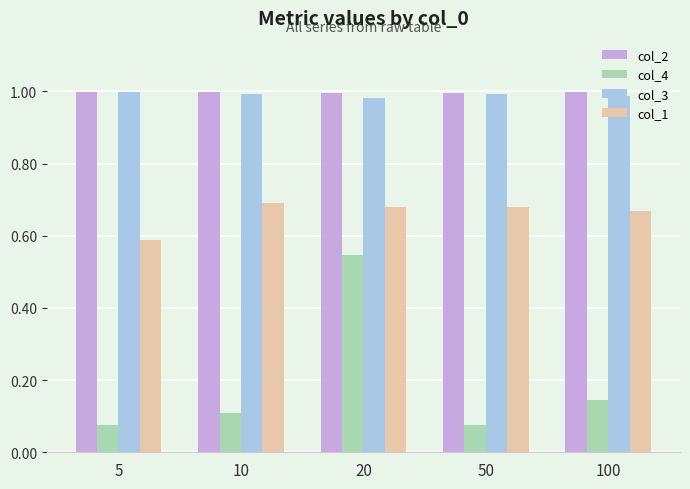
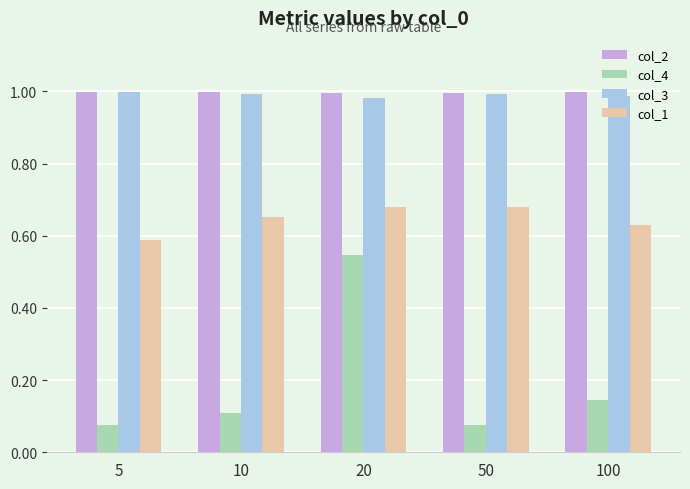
  {
    "col_1": {
      "5": 0.59,
-     "10": 0.69,
+     "10": 0.65,
      "20": 0.68,
      "50": 0.68,
-     "100": 0.67
+     "100": 0.63
    }
  }
